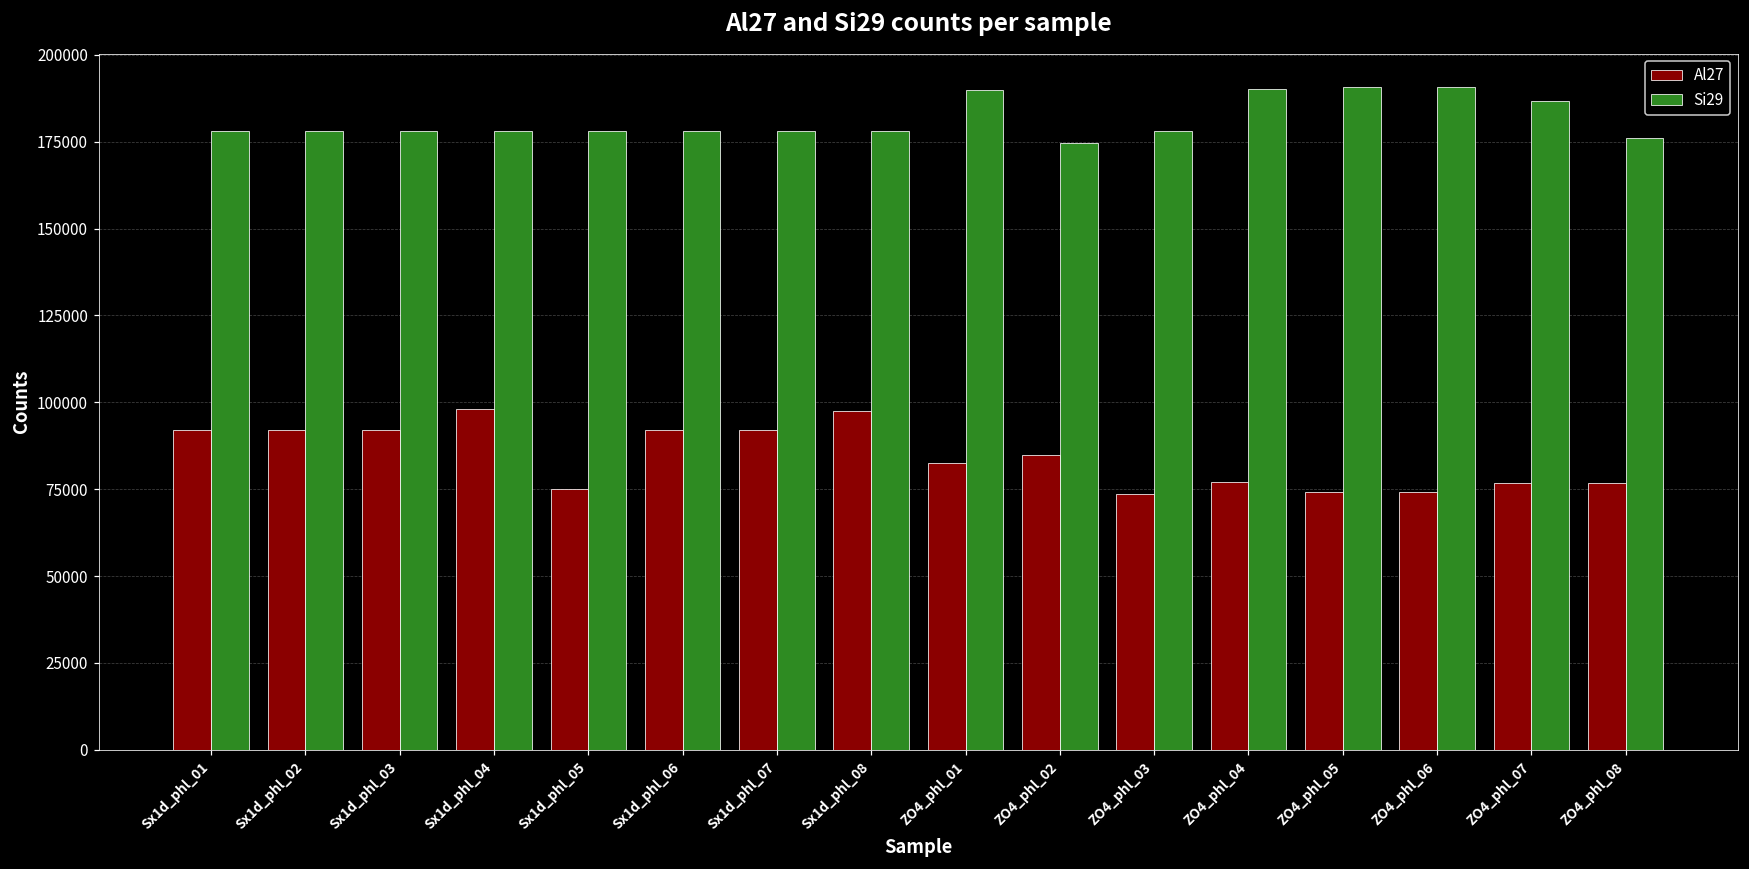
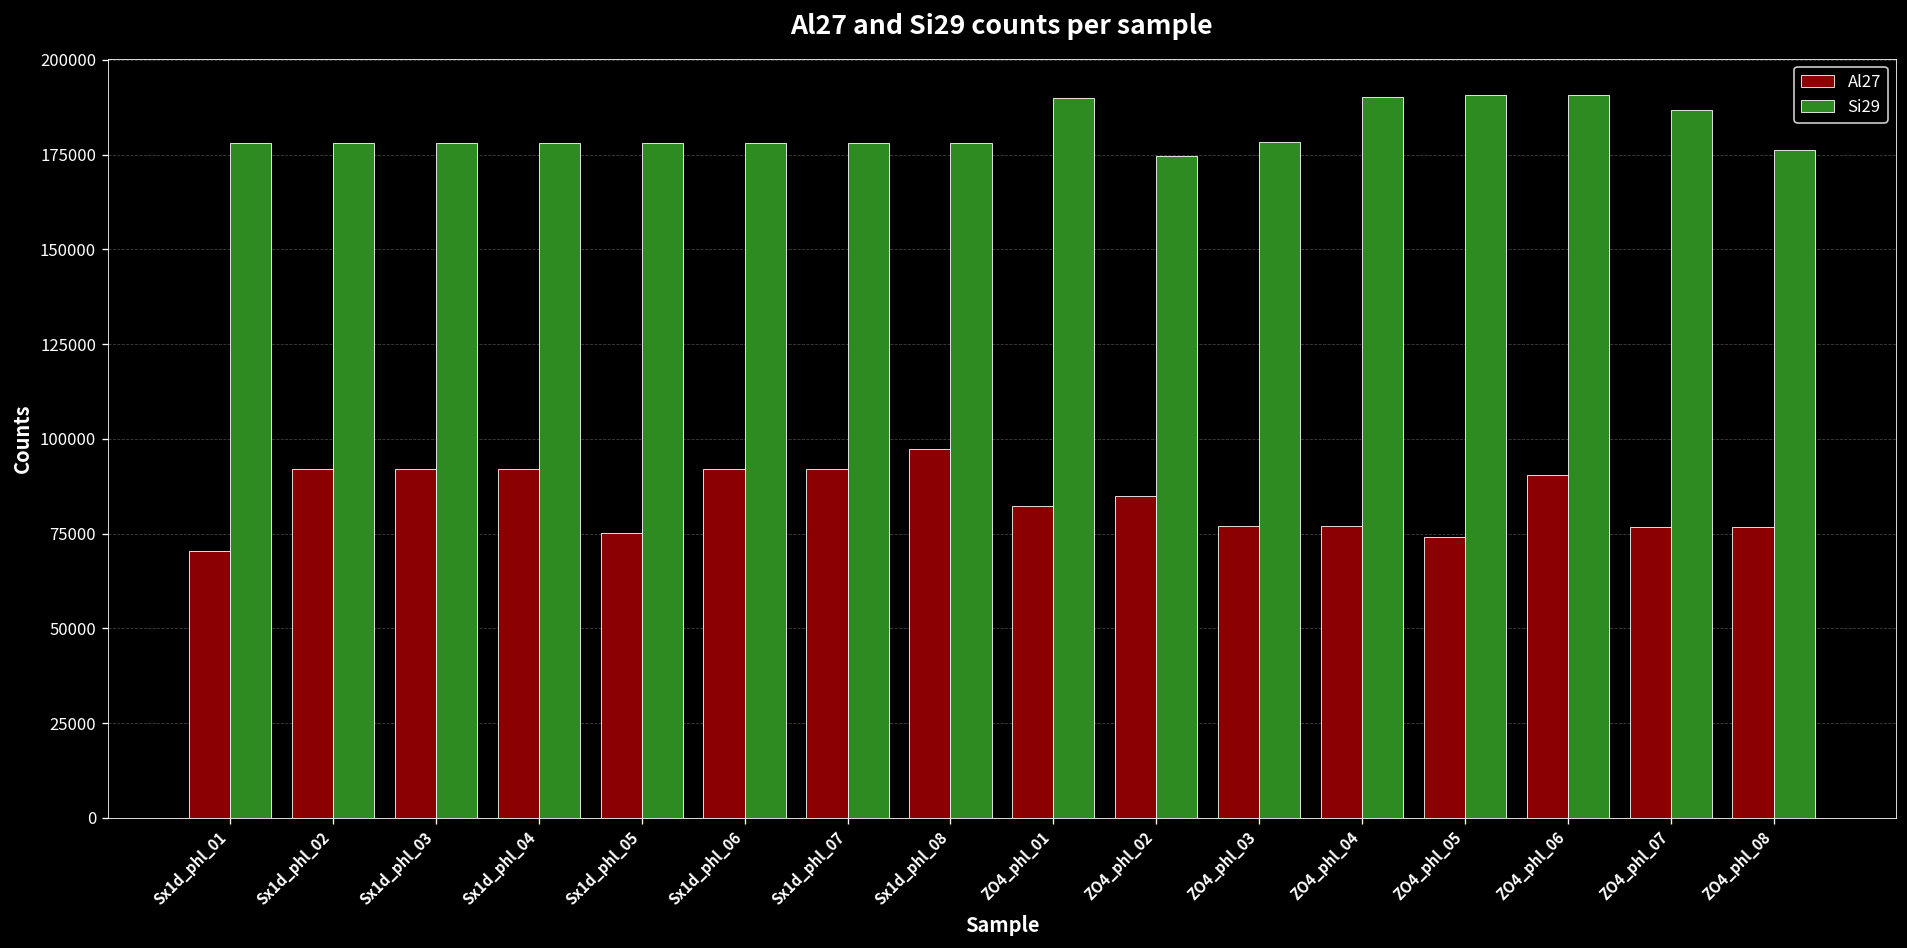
  {
    "Al27": {
-     "Sx1d_phl_01": 92000,
+     "Sx1d_phl_01": 70000,
      "Sx1d_phl_02": 92000,
      "Sx1d_phl_03": 92000,
-     "Sx1d_phl_04": 98000,
+     "Sx1d_phl_04": 92000,
      "Sx1d_phl_05": 75000,
      "Sx1d_phl_06": 92000,
      "Sx1d_phl_07": 92000,
      "Sx1d_phl_08": 97000,
      "ZO4_phl_01": 82000,
      "ZO4_phl_02": 85000,
-     "ZO4_phl_03": 73000,
+     "ZO4_phl_03": 77000,
      "ZO4_phl_04": 77000,
      "ZO4_phl_05": 74000,
-     "ZO4_phl_06": 74000,
+     "ZO4_phl_06": 90000,
      "ZO4_phl_07": 77000,
      "ZO4_phl_08": 77000
    },
    "Si29": {
      "Sx1d_phl_01": 178000,
      "Sx1d_phl_02": 178000,
      "Sx1d_phl_03": 178000,
      "Sx1d_phl_04": 178000,
      "Sx1d_phl_05": 178000,
      "Sx1d_phl_06": 178000,
      "Sx1d_phl_07": 178000,
      "Sx1d_phl_08": 178000,
      "ZO4_phl_01": 190000,
      "ZO4_phl_02": 175000,
      "ZO4_phl_03": 178000,
      "ZO4_phl_04": 190000,
      "ZO4_phl_05": 191000,
      "ZO4_phl_06": 191000,
      "ZO4_phl_07": 187000,
      "ZO4_phl_08": 176000
    }
  }
